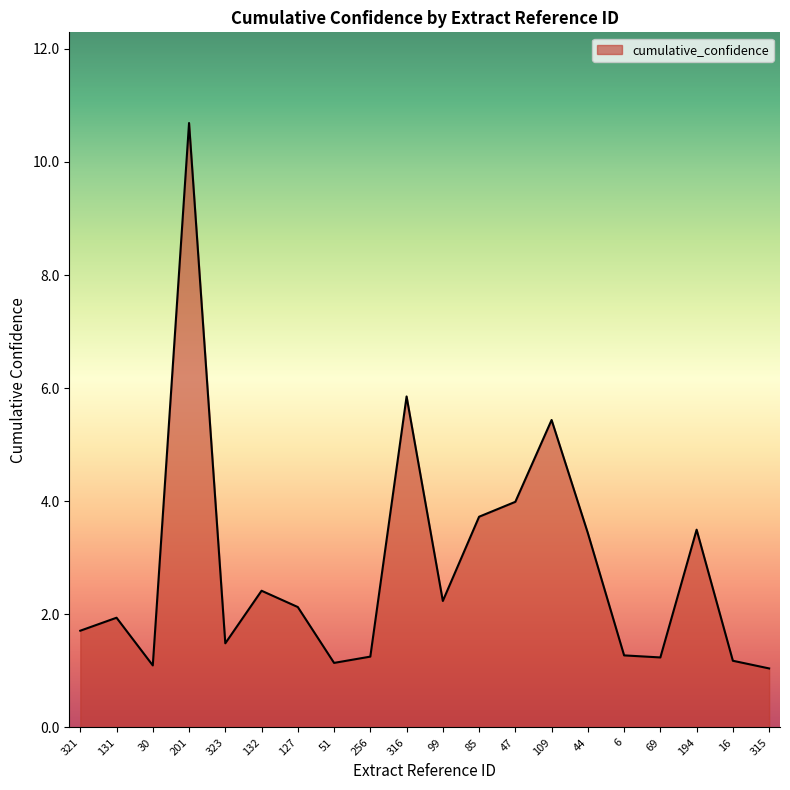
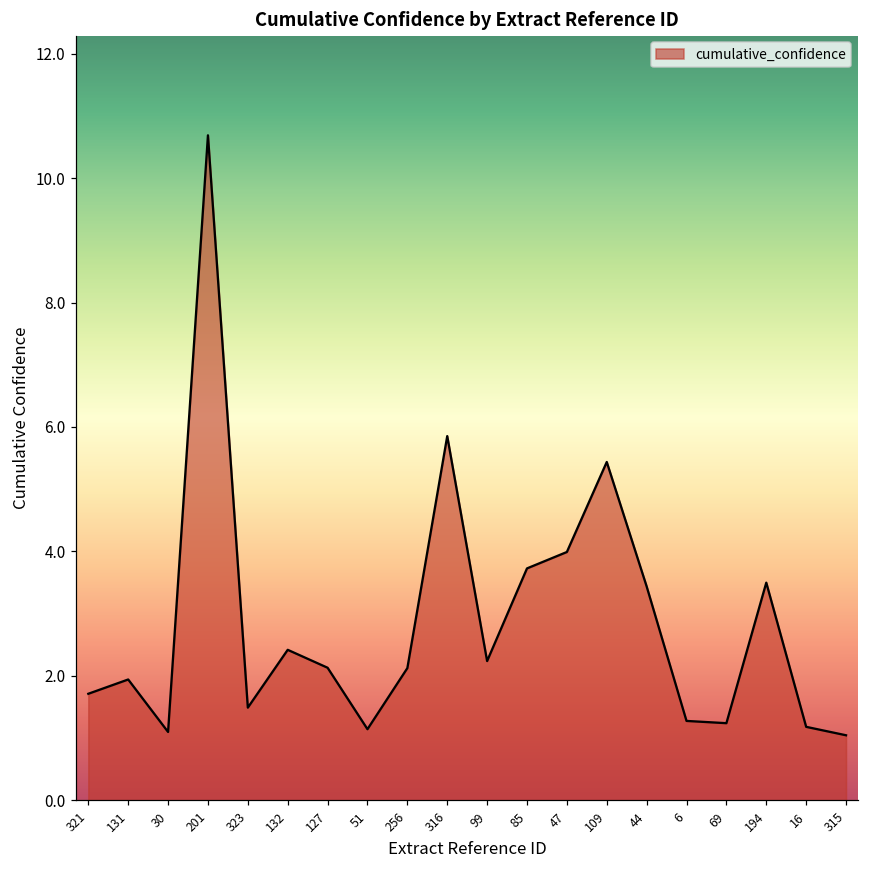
  {
    "321": 1.7,
    "131": 1.9,
    "30": 1.1,
    "201": 10.7,
    "323": 1.5,
    "132": 2.4,
    "127": 2.1,
    "51": 1.1,
-   "256": 1.3,
+   "256": 2.1,
    "316": 5.9,
    "99": 2.2,
    "85": 3.7,
    "47": 4.0,
    "109": 5.4,
    "44": 3.4,
    "6": 1.3,
    "69": 1.2,
    "194": 3.5,
    "16": 1.2,
    "315": 1.0
  }
